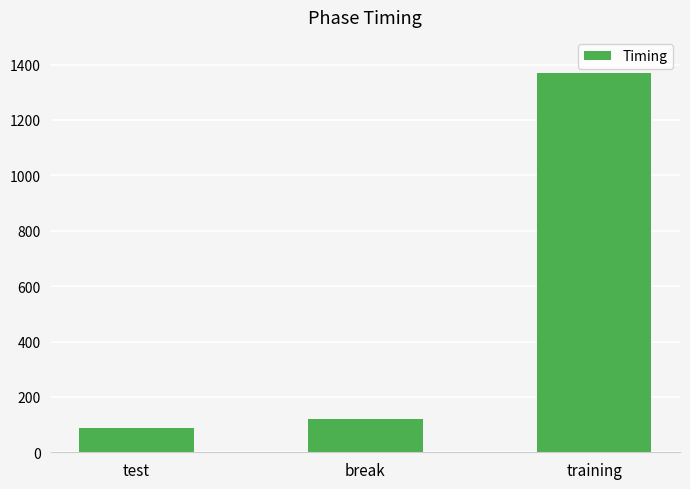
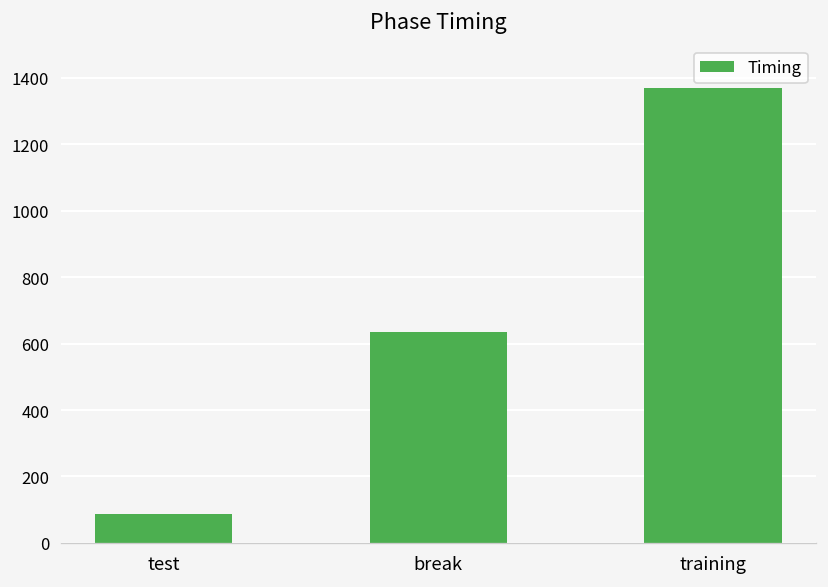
  {
    "test": 90,
-   "break": 120,
+   "break": 630,
    "training": 1370
  }
